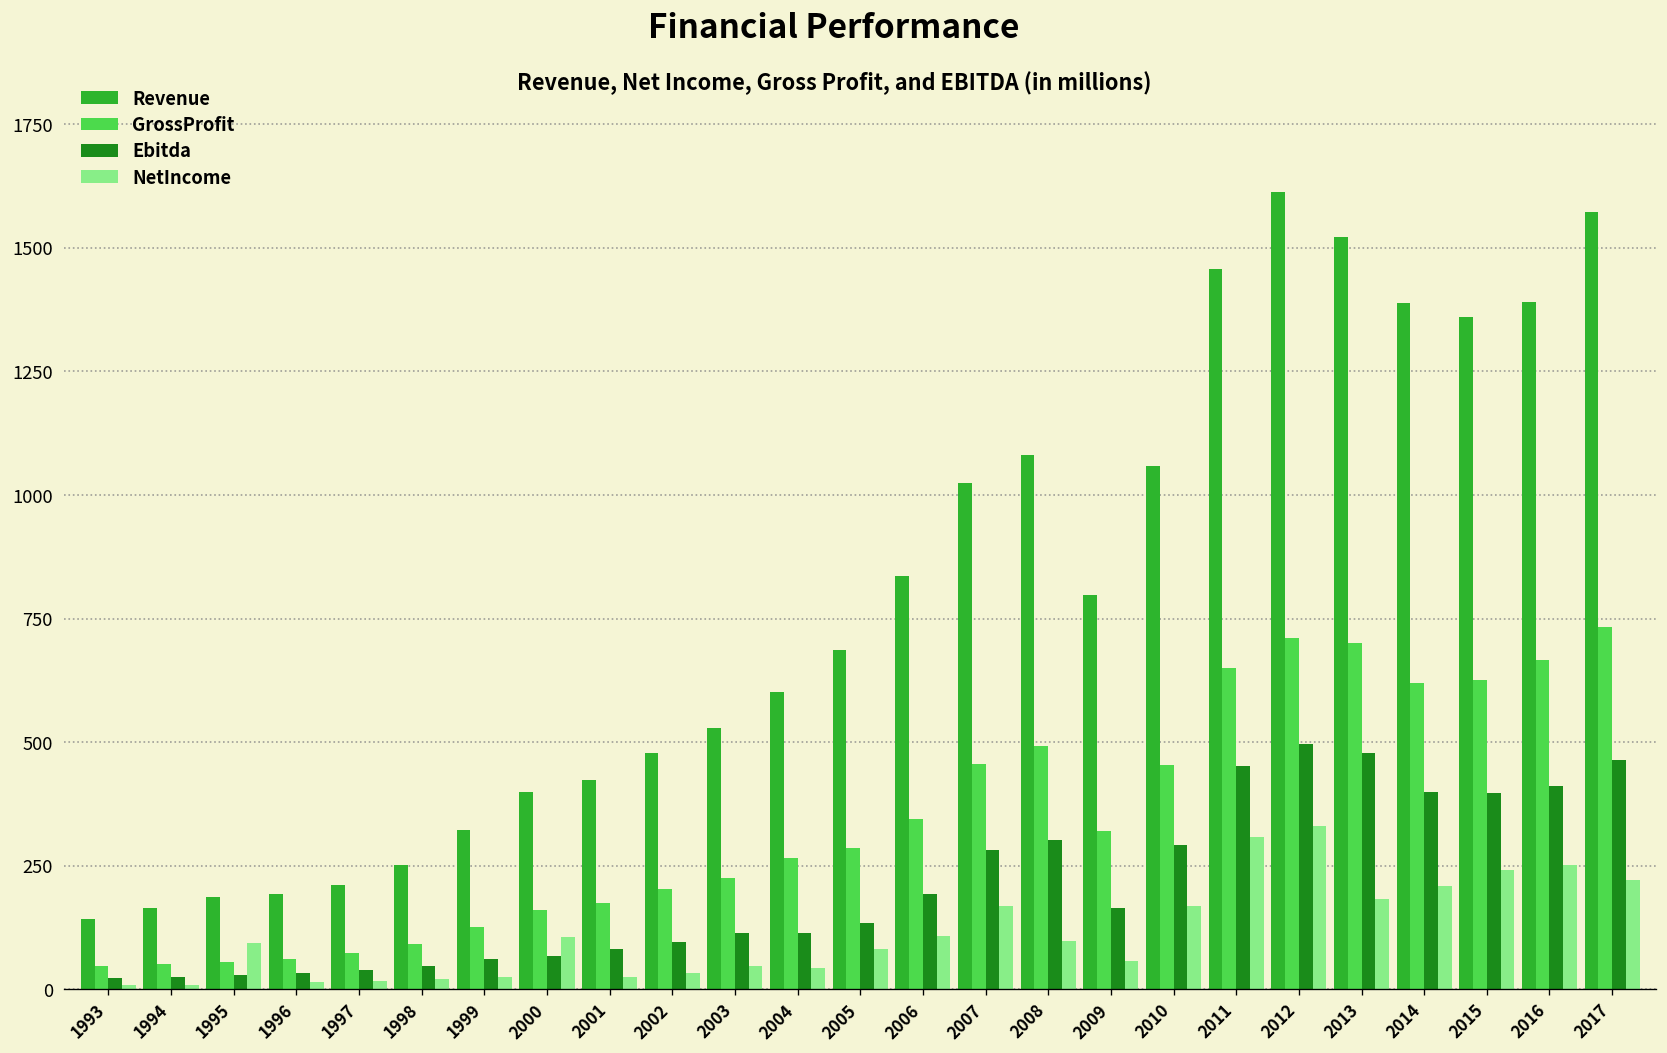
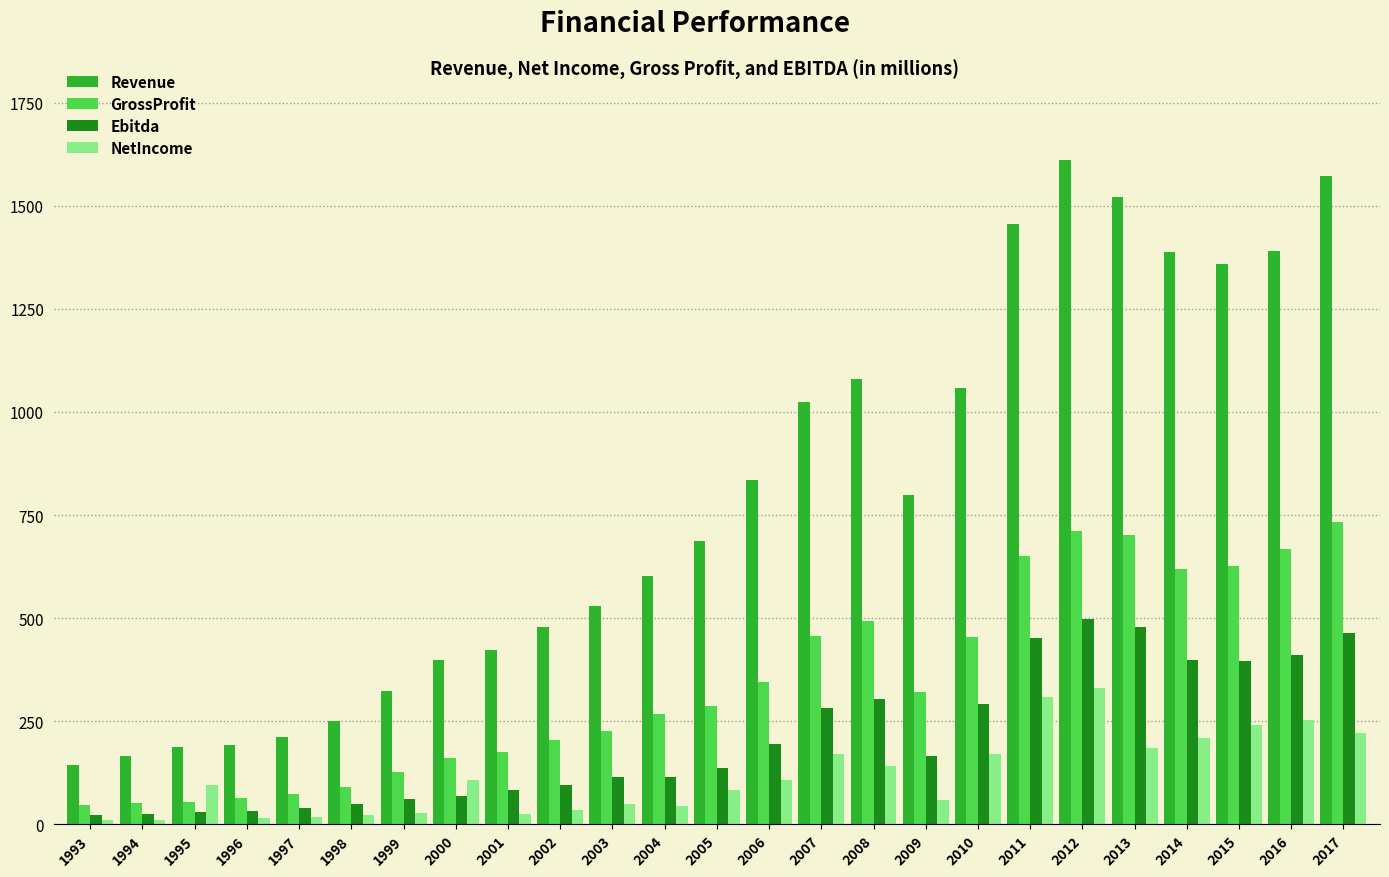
  {
    "NetIncome": {
      "1993": 10,
      "1994": 10,
      "1995": 90,
      "1996": 10,
      "1997": 20,
      "1998": 20,
      "1999": 30,
      "2000": 110,
      "2001": 30,
      "2002": 30,
      "2003": 50,
      "2004": 40,
      "2005": 80,
      "2006": 110,
      "2007": 170,
-     "2008": 100,
+     "2008": 140,
      "2009": 60,
      "2010": 170,
      "2011": 310,
      "2012": 330,
      "2013": 180,
      "2014": 210,
      "2015": 240,
      "2016": 250,
      "2017": 220
    }
  }
